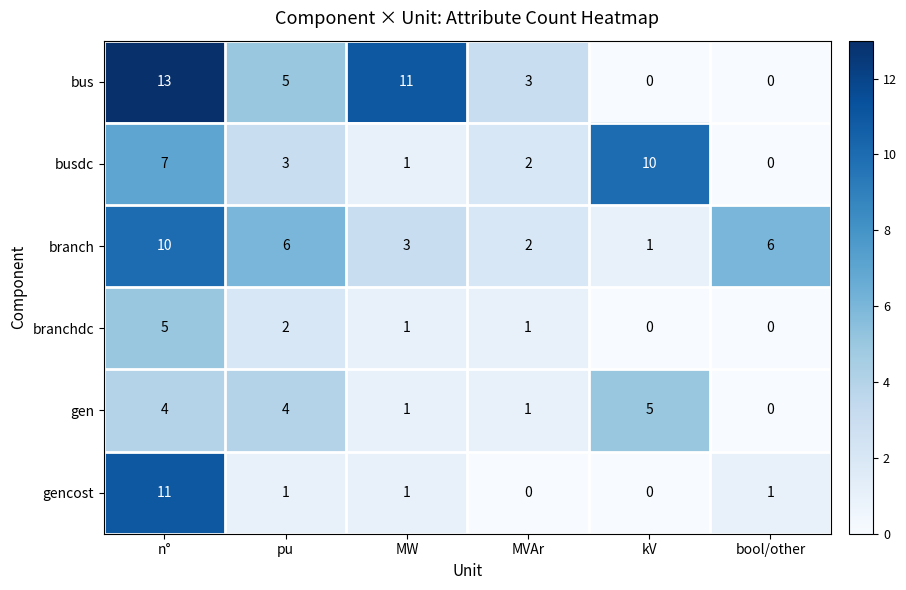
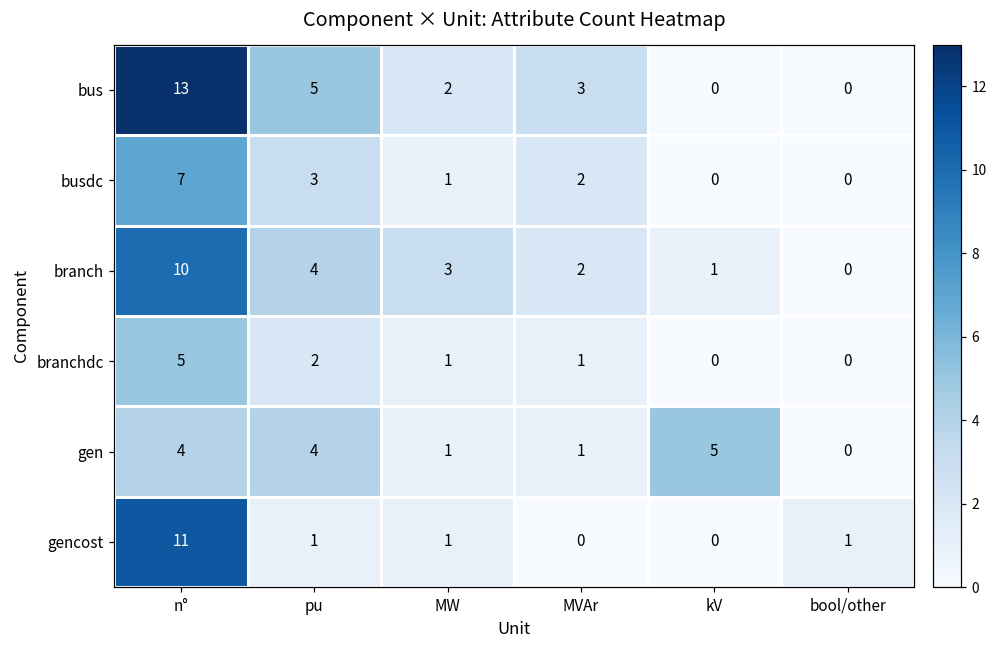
  {
    "bus": {
      "n°": 13,
      "pu": 5,
-     "MW": 11,
+     "MW": 2,
      "MVAr": 3,
      "kV": 0,
      "bool/other": 0
    },
    "busdc": {
      "n°": 7,
      "pu": 3,
      "MW": 1,
      "MVAr": 2,
-     "kV": 10,
+     "kV": 0,
      "bool/other": 0
    },
    "branch": {
      "n°": 10,
-     "pu": 6,
+     "pu": 4,
      "MW": 3,
      "MVAr": 2,
      "kV": 1,
-     "bool/other": 6
+     "bool/other": 0
    },
    "branchdc": {
      "n°": 5,
      "pu": 2,
      "MW": 1,
      "MVAr": 1,
      "kV": 0,
      "bool/other": 0
    },
    "gen": {
      "n°": 4,
      "pu": 4,
      "MW": 1,
      "MVAr": 1,
      "kV": 5,
      "bool/other": 0
    },
    "gencost": {
      "n°": 11,
      "pu": 1,
      "MW": 1,
      "MVAr": 0,
      "kV": 0,
      "bool/other": 1
    }
  }
